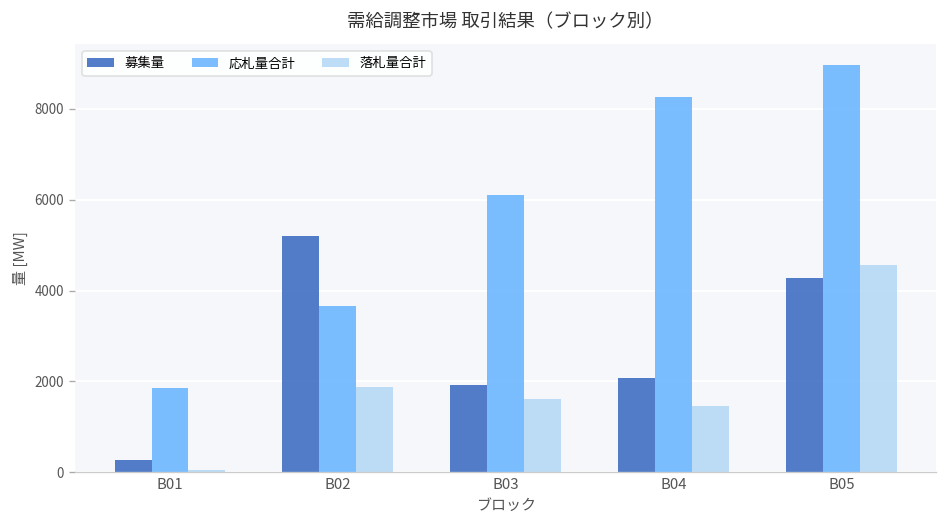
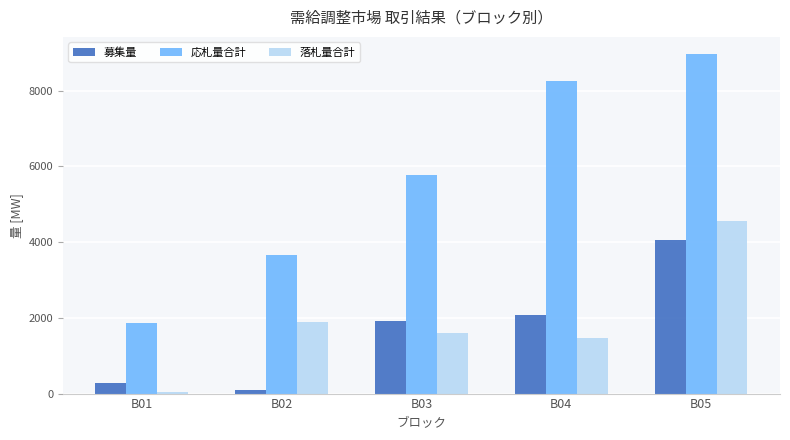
  {
    "募集量": {
      "B01": 300,
-     "B02": 5200,
+     "B02": 100,
      "B03": 1900,
      "B04": 2100,
-     "B05": 4300
+     "B05": 4100
    },
    "応札量合計": {
      "B01": 1900,
      "B02": 3700,
-     "B03": 6100,
+     "B03": 5800,
      "B04": 8300,
      "B05": 9000
    },
    "落札量合計": {
      "B02": 1900,
      "B03": 1600,
      "B04": 1500,
      "B05": 4600
    }
  }
